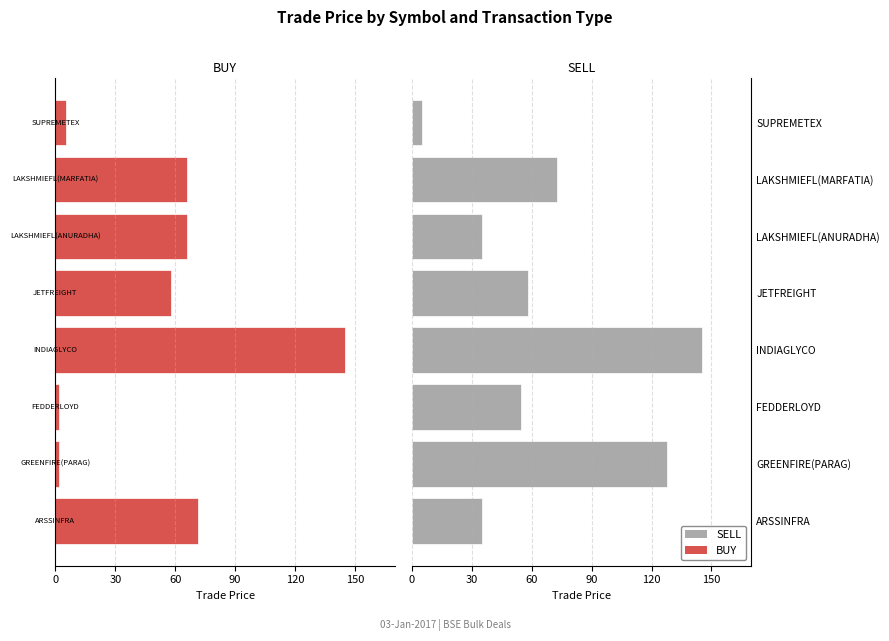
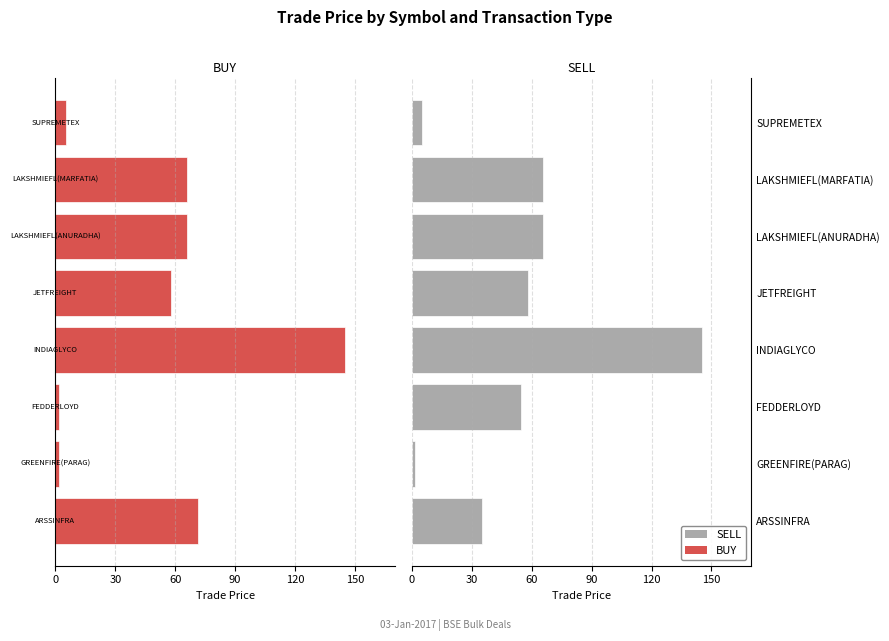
  {
    "SELL": {
      "SUPREMETEX": 5,
-     "LAKSHMIEFL(MARFATIA)": 73,
-     "LAKSHMIEFL(ANURADHA)": 35,
+     "LAKSHMIEFL(MARFATIA)": 66,
+     "LAKSHMIEFL(ANURADHA)": 66,
      "JETFREIGHT": 58,
      "INDIAGLYCO": 145,
      "FEDDERLOYD": 55,
-     "GREENFIRE(PARAG)": 128,
+     "GREENFIRE(PARAG)": 2,
      "ARSSINFRA": 35
    }
  }
